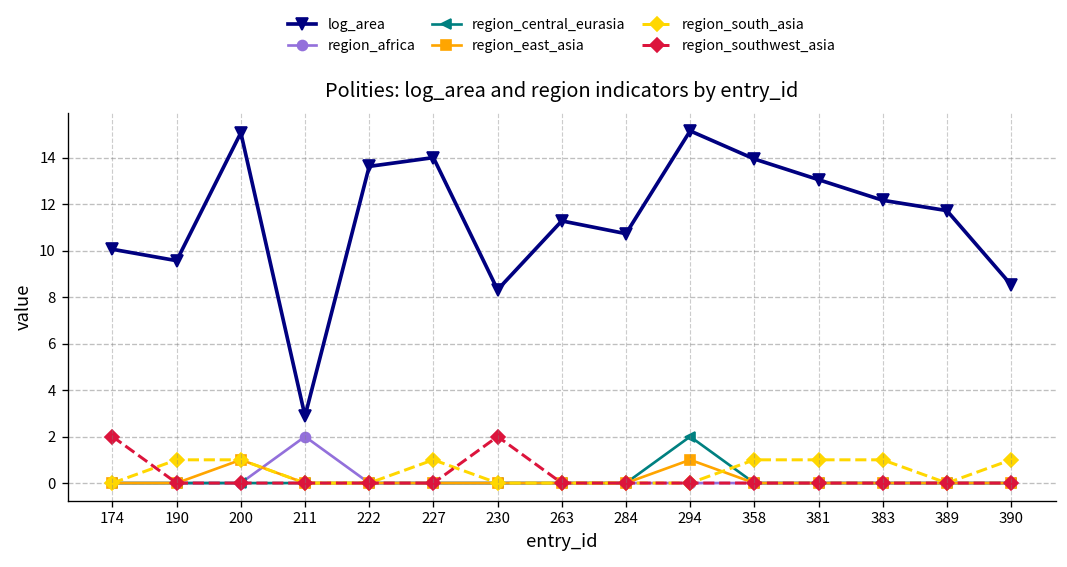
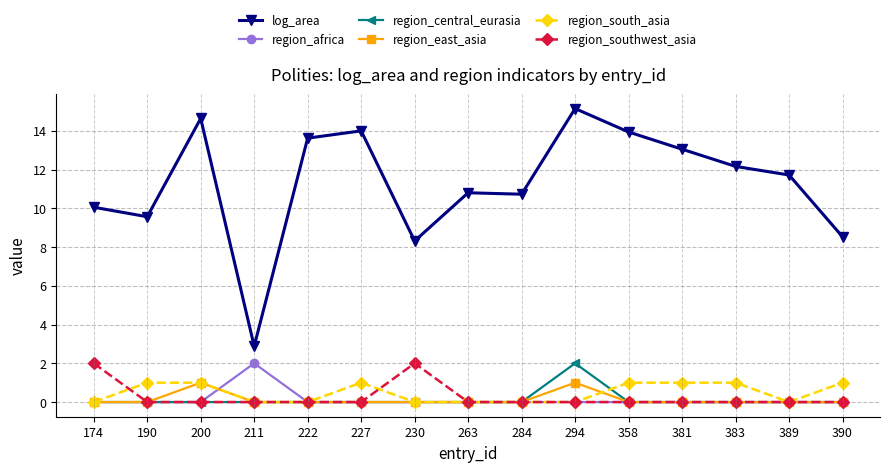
  {
    "log_area": {
      "174": 10.1,
      "190": 9.6,
-     "200": 15.1,
+     "200": 14.6,
      "211": 2.9,
      "222": 13.6,
      "227": 14.0,
      "230": 8.3,
-     "263": 11.3,
+     "263": 10.8,
      "284": 10.7,
      "294": 15.2,
      "358": 13.9,
      "381": 13.1,
      "383": 12.2,
      "389": 11.7,
      "390": 8.5
    },
    "region_africa": {
      "211": 2.0
    },
    "region_central_eurasia": {
      "294": 2.0
    },
    "region_southwest_asia": {
      "174": 2.0,
      "230": 2.0
    }
  }
